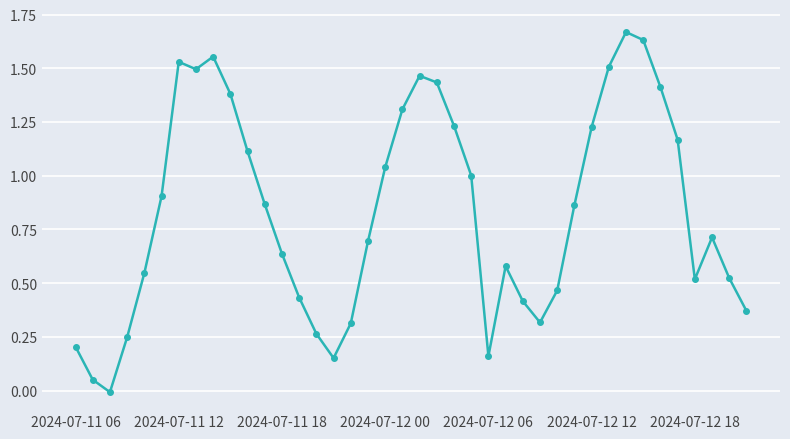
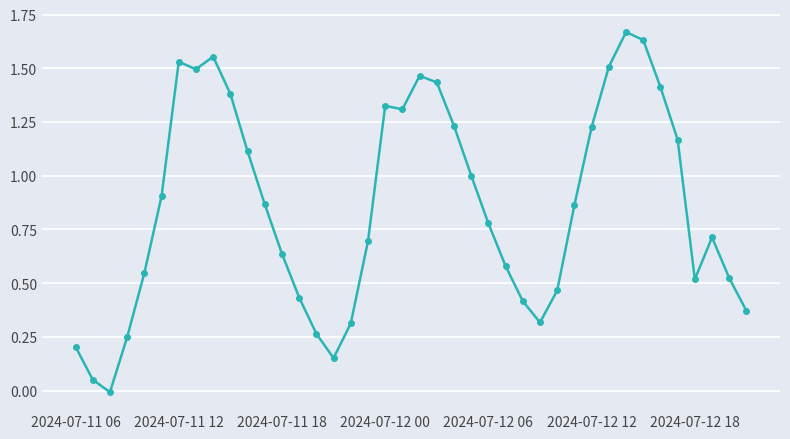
  {
    "2024-07-11 06": 0.20,
    "2024-07-11 12": 1.53,
    "2024-07-11 18": 0.64,
-   "2024-07-12 00": 1.04,
-   "2024-07-12 06": 0.16,
+   "2024-07-12 00": 1.33,
+   "2024-07-12 06": 0.78,
    "2024-07-12 12": 1.23,
    "2024-07-12 18": 0.52
  }
